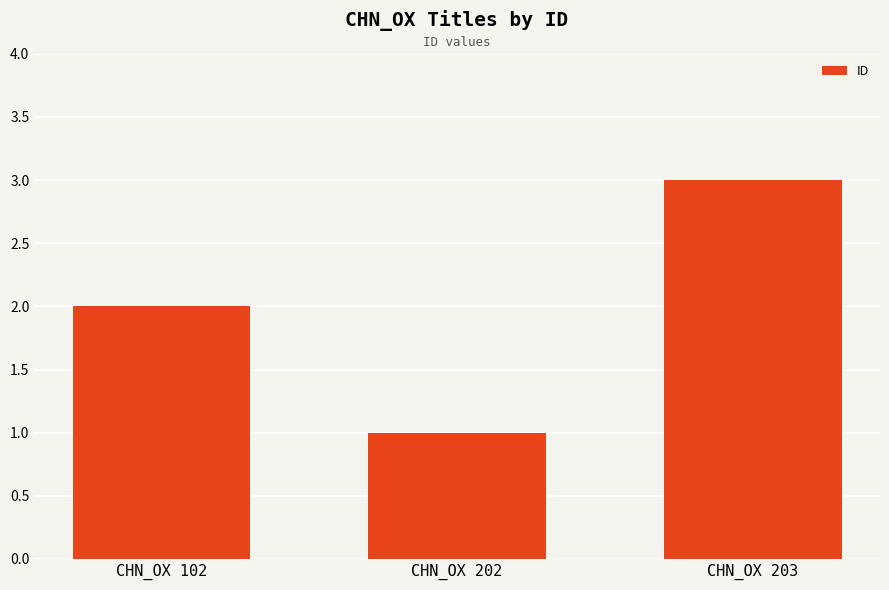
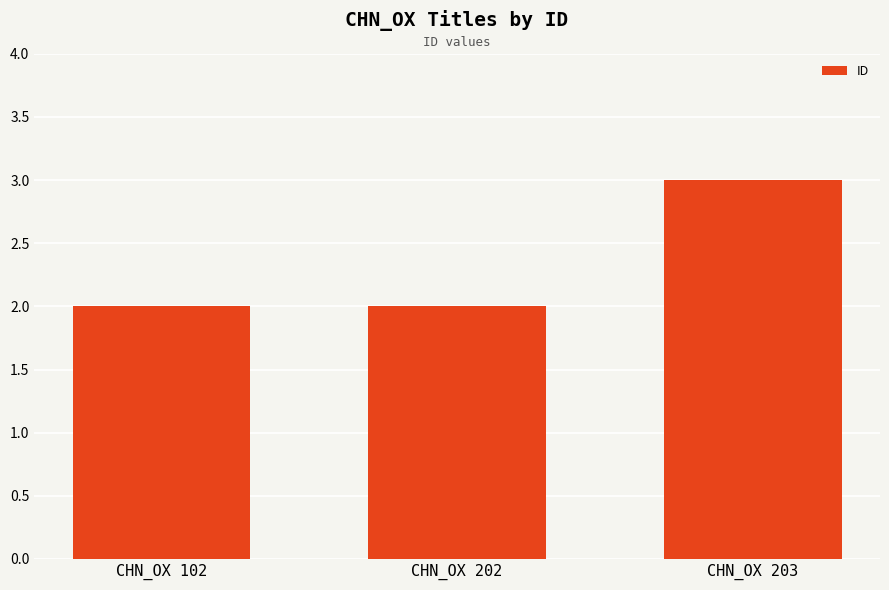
  {
    "CHN_OX 102": 2,
-   "CHN_OX 202": 1,
+   "CHN_OX 202": 2,
    "CHN_OX 203": 3
  }
